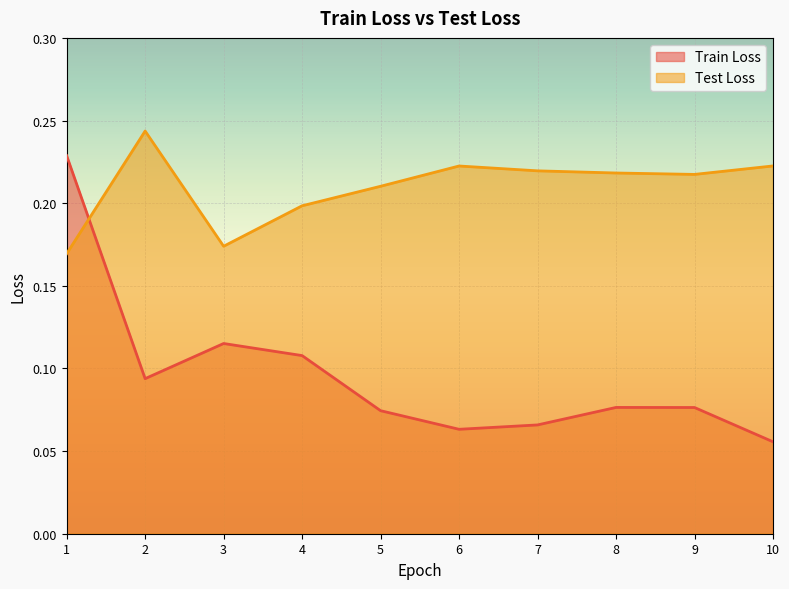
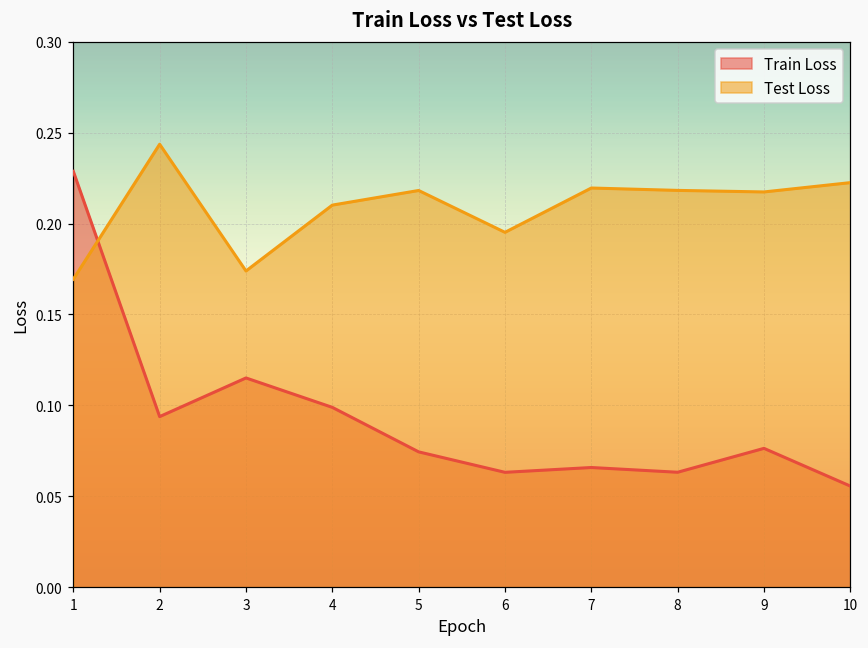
  {
    "Train Loss": {
      "1": 0.229,
      "2": 0.094,
      "3": 0.115,
-     "4": 0.108,
+     "4": 0.099,
      "5": 0.074,
      "6": 0.063,
      "7": 0.066,
-     "8": 0.076,
+     "8": 0.063,
      "9": 0.076,
      "10": 0.056
    },
    "Test Loss": {
      "1": 0.169,
      "2": 0.244,
      "3": 0.174,
-     "4": 0.198,
-     "5": 0.210,
-     "6": 0.222,
+     "4": 0.210,
+     "5": 0.218,
+     "6": 0.195,
      "7": 0.220,
      "8": 0.218,
      "9": 0.217,
      "10": 0.223
    }
  }
